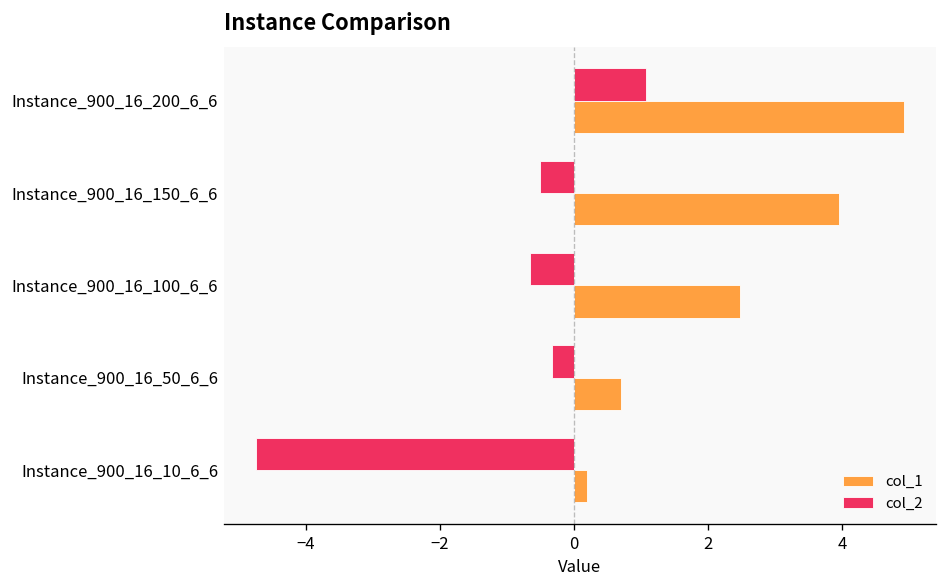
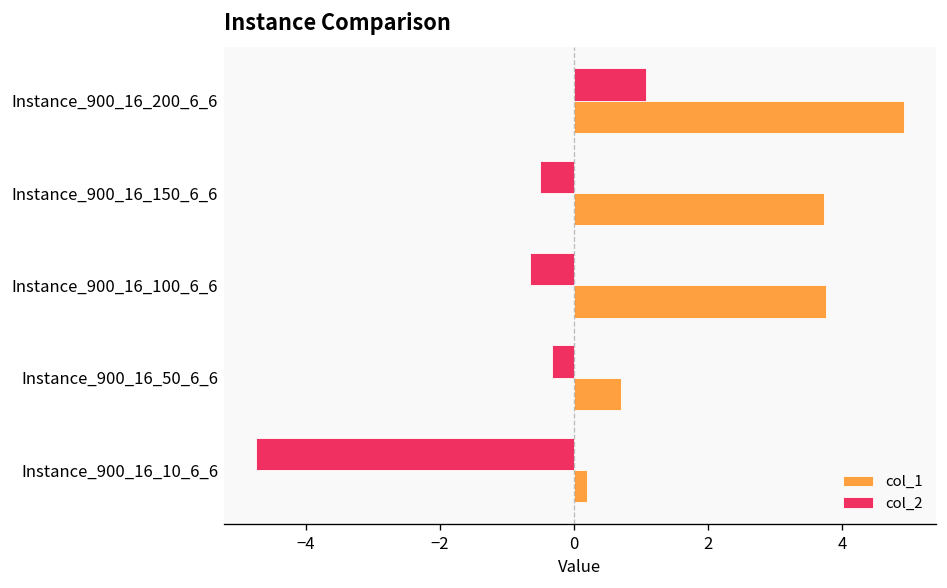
  {
    "col_1": {
      "Instance_900_16_200_6_6": 4.9,
-     "Instance_900_16_150_6_6": 4.0,
-     "Instance_900_16_100_6_6": 2.5,
+     "Instance_900_16_150_6_6": 3.7,
+     "Instance_900_16_100_6_6": 3.8,
      "Instance_900_16_50_6_6": 0.7,
      "Instance_900_16_10_6_6": 0.2
    },
    "col_2": {
      "Instance_900_16_200_6_6": 1.1,
      "Instance_900_16_150_6_6": -0.5,
      "Instance_900_16_100_6_6": -0.7,
      "Instance_900_16_50_6_6": -0.3,
      "Instance_900_16_10_6_6": -4.7
    }
  }
